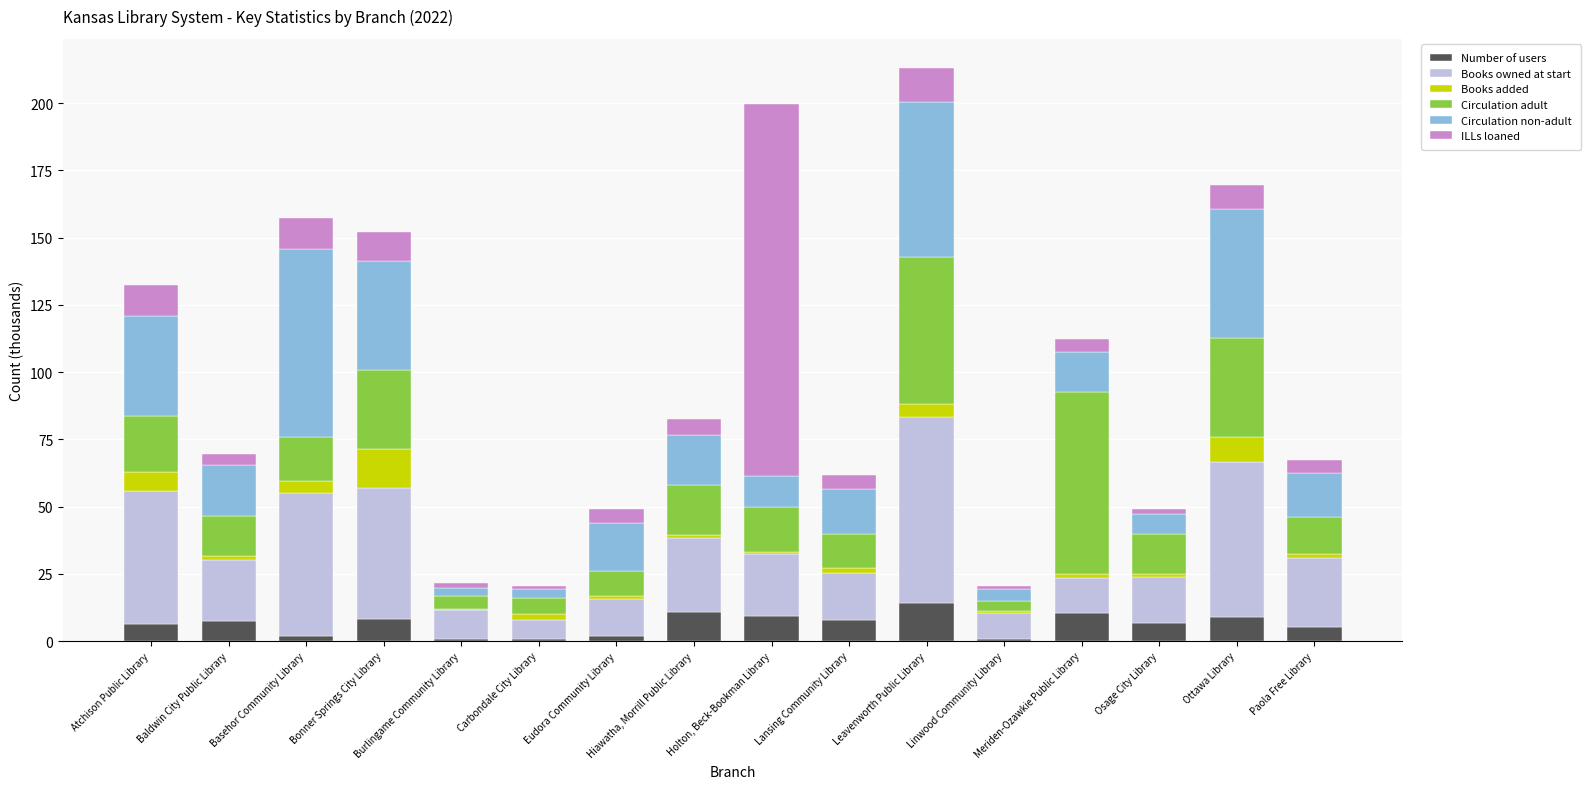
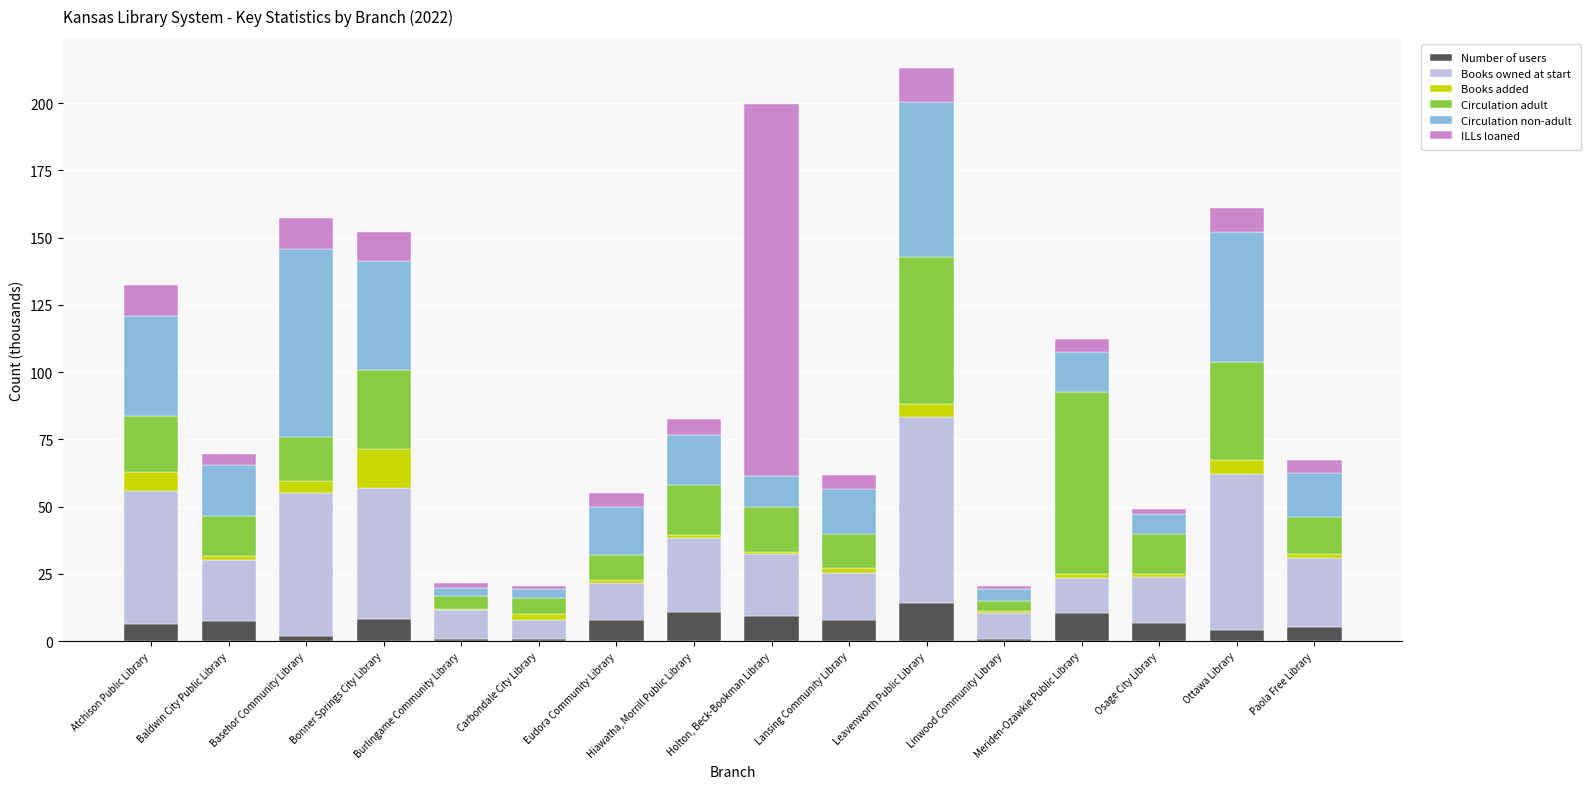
  {
    "Number of users": {
      "Atchison Public Library": 6,
      "Baldwin City Public Library": 8,
      "Basehor Community Library": 2,
      "Bonner Springs City Library": 8,
-     "Eudora Community Library": 2,
+     "Eudora Community Library": 8,
      "Hiawatha, Morrill Public Library": 11,
      "Holton, Beck-Bookman Library": 9,
      "Lansing Community Library": 8,
      "Leavenworth Public Library": 14,
      "Meriden-Ozawkie Public Library": 10,
      "Osage City Library": 7,
-     "Ottawa Library": 9,
+     "Ottawa Library": 4,
      "Paola Free Library": 5
    },
    "Books added": {
      "Atchison Public Library": 7,
      "Baldwin City Public Library": 1,
      "Basehor Community Library": 4,
      "Bonner Springs City Library": 15,
      "Carbondale City Library": 2,
      "Eudora Community Library": 1,
      "Hiawatha, Morrill Public Library": 1,
      "Holton, Beck-Bookman Library": 1,
      "Lansing Community Library": 2,
      "Leavenworth Public Library": 5,
      "Meriden-Ozawkie Public Library": 1,
      "Osage City Library": 1,
-     "Ottawa Library": 9,
+     "Ottawa Library": 5,
      "Paola Free Library": 2
    },
    "Circulation adult": {
      "Atchison Public Library": 21,
      "Baldwin City Public Library": 15,
      "Basehor Community Library": 17,
      "Bonner Springs City Library": 29,
      "Burlingame Community Library": 5,
      "Carbondale City Library": 6,
      "Eudora Community Library": 9,
      "Hiawatha, Morrill Public Library": 18,
      "Holton, Beck-Bookman Library": 17,
      "Lansing Community Library": 12,
      "Leavenworth Public Library": 55,
      "Linwood Community Library": 4,
      "Meriden-Ozawkie Public Library": 68,
      "Osage City Library": 15,
      "Ottawa Library": 37,
      "Paola Free Library": 14
    },
    "ILLs loaned": {
      "Atchison Public Library": 12,
      "Baldwin City Public Library": 4,
      "Basehor Community Library": 11,
      "Bonner Springs City Library": 11,
      "Burlingame Community Library": 2,
      "Carbondale City Library": 1,
      "Eudora Community Library": 5,
      "Hiawatha, Morrill Public Library": 6,
      "Holton, Beck-Bookman Library": 138,
      "Lansing Community Library": 5,
      "Leavenworth Public Library": 13,
      "Linwood Community Library": 1,
      "Meriden-Ozawkie Public Library": 5,
      "Osage City Library": 2,
      "Ottawa Library": 9,
      "Paola Free Library": 5
    }
  }
